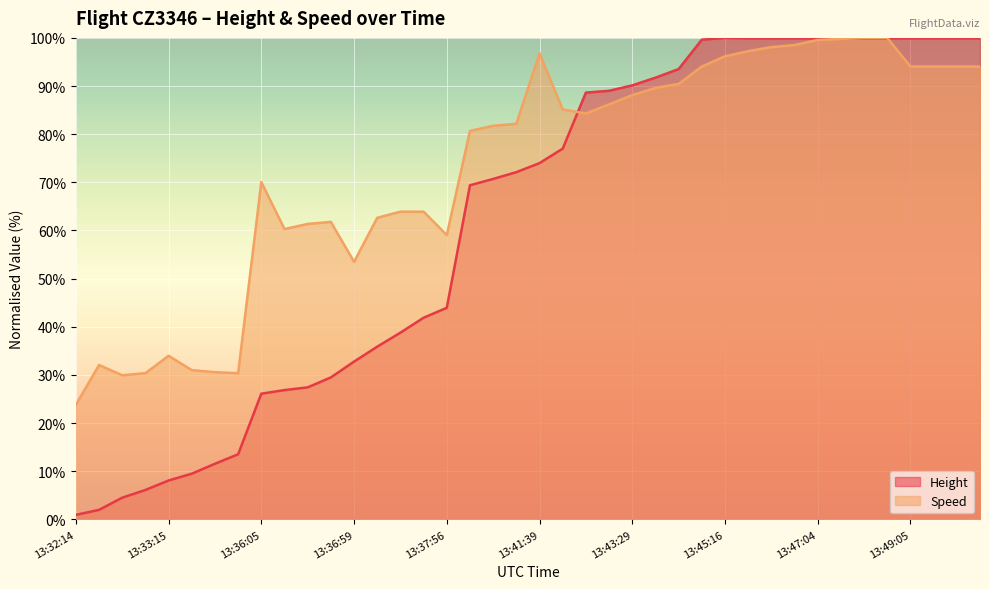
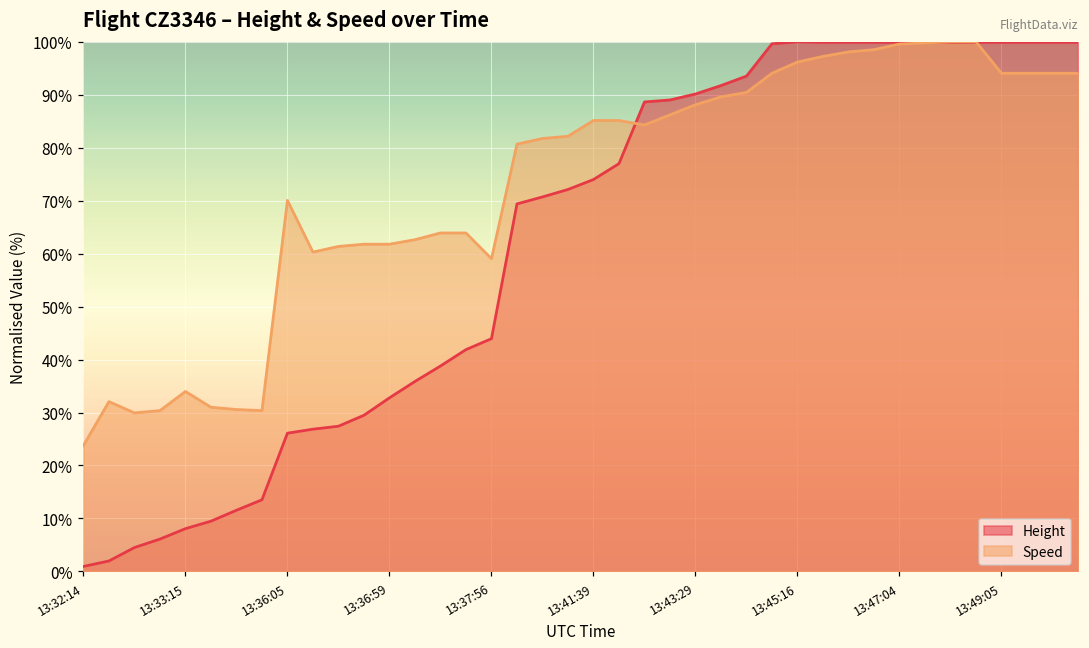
  {
    "Height": {
      "13:32:14": "1%",
      "13:33:15": "8%",
      "13:36:05": "26%",
      "13:36:59": "33%",
      "13:37:56": "44%",
      "13:41:39": "74%",
      "13:43:29": "90%",
      "13:45:16": "100%",
      "13:49:05": "100%"
    },
    "Speed": {
      "13:32:14": "24%",
      "13:33:15": "34%",
      "13:36:05": "70%",
-     "13:36:59": "53%",
+     "13:36:59": "62%",
      "13:37:56": "59%",
-     "13:41:39": "97%",
+     "13:41:39": "85%",
      "13:43:29": "88%",
      "13:45:16": "96%",
      "13:49:05": "94%"
    }
  }
